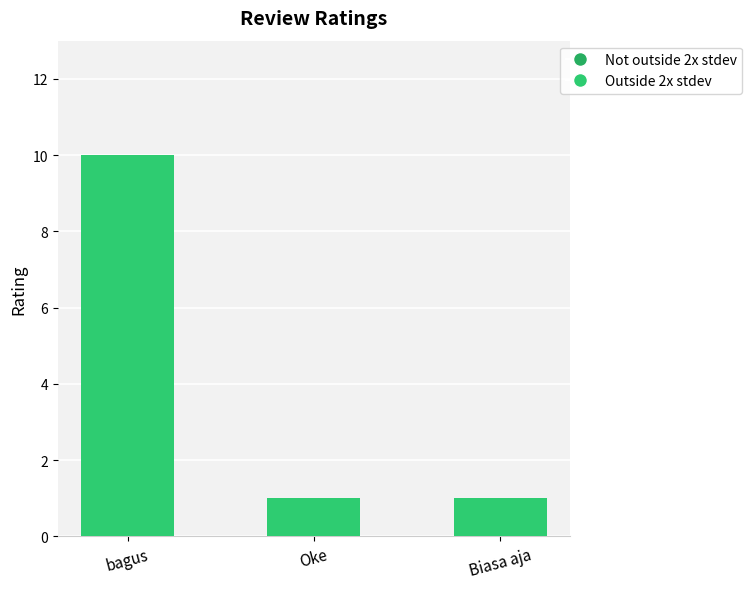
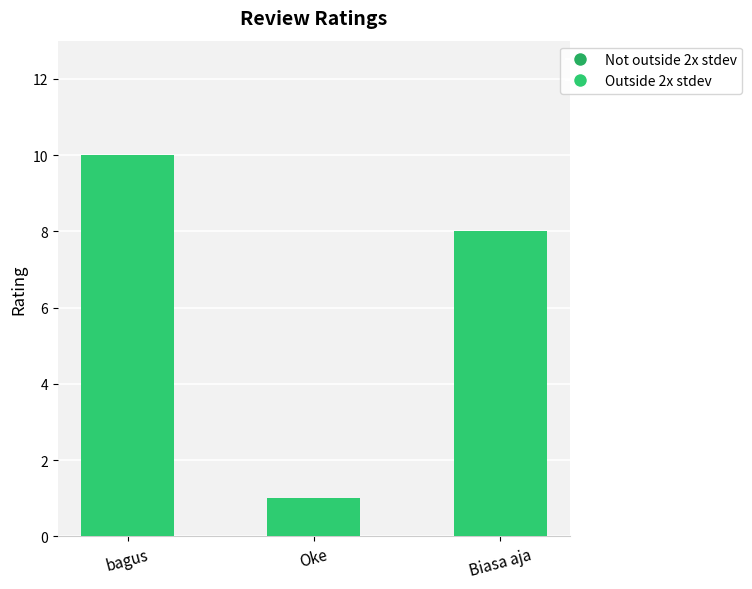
  {
    "bagus": 10,
    "Oke": 1,
-   "Biasa aja": 1
+   "Biasa aja": 8
  }
